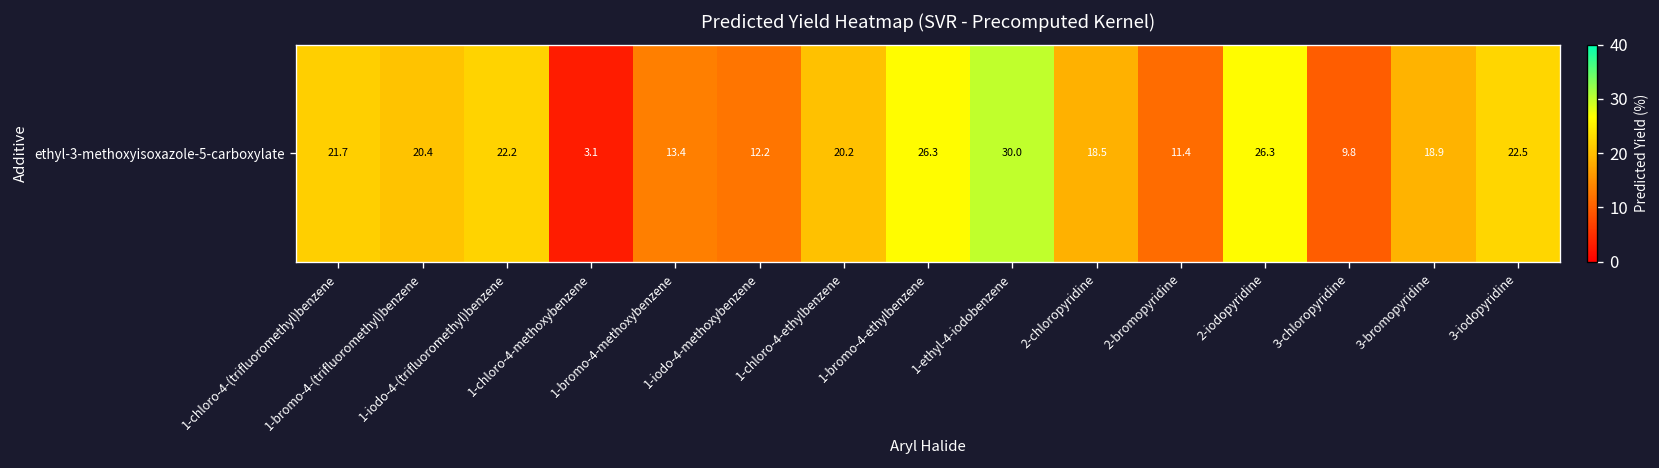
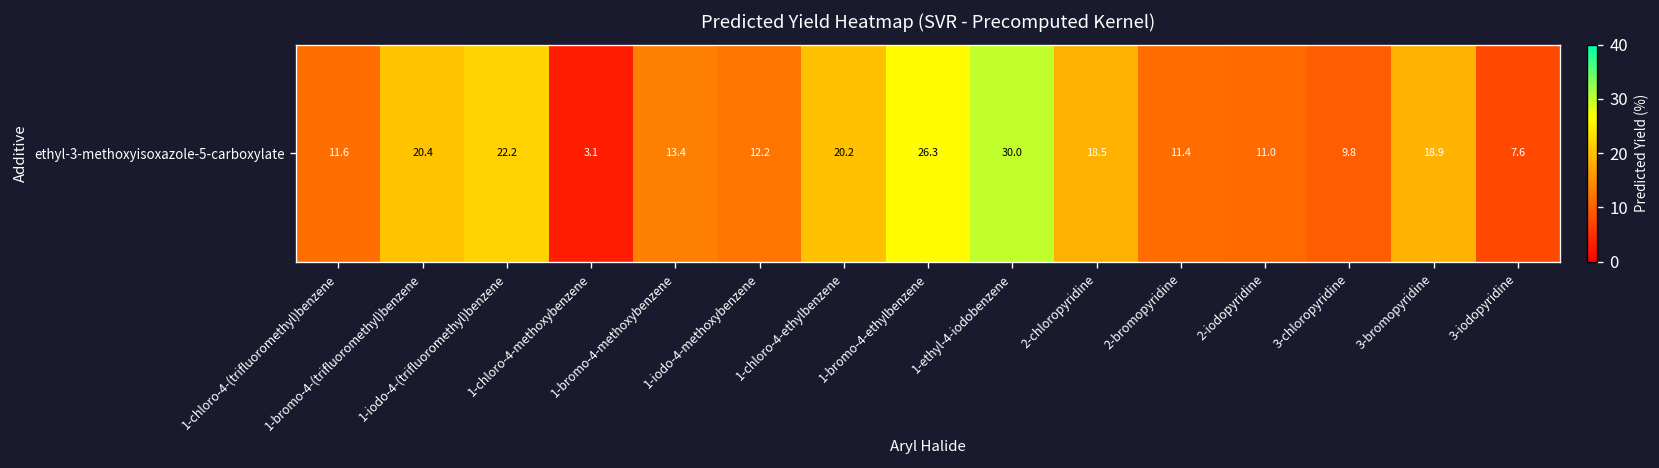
  {
    "ethyl-3-methoxyisoxazole-5-carboxylate": {
-     "1-chloro-4-(trifluoromethyl)benzene": 21.7,
+     "1-chloro-4-(trifluoromethyl)benzene": 11.6,
      "1-bromo-4-(trifluoromethyl)benzene": 20.4,
      "1-iodo-4-(trifluoromethyl)benzene": 22.2,
      "1-chloro-4-methoxybenzene": 3.1,
      "1-bromo-4-methoxybenzene": 13.4,
      "1-iodo-4-methoxybenzene": 12.2,
      "1-chloro-4-ethylbenzene": 20.2,
      "1-bromo-4-ethylbenzene": 26.3,
      "1-ethyl-4-iodobenzene": 30.0,
      "2-chloropyridine": 18.5,
      "2-bromopyridine": 11.4,
-     "2-iodopyridine": 26.3,
+     "2-iodopyridine": 11.0,
      "3-chloropyridine": 9.8,
      "3-bromopyridine": 18.9,
-     "3-iodopyridine": 22.5
+     "3-iodopyridine": 7.6
    }
  }
